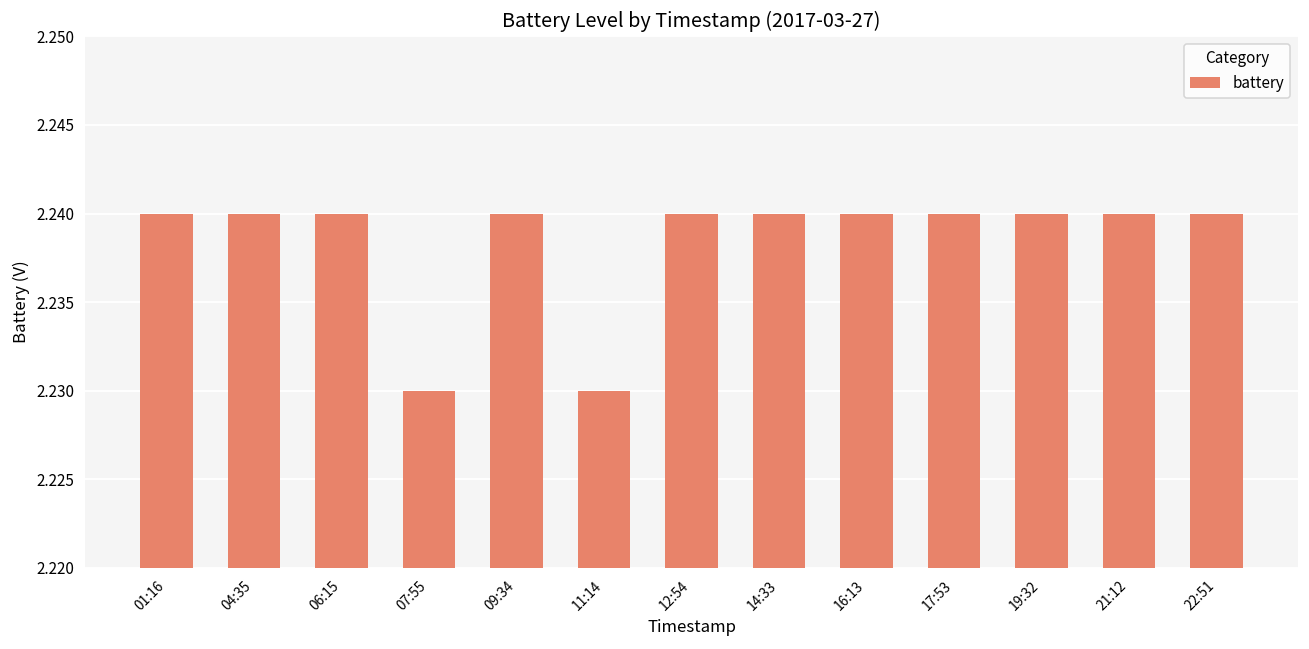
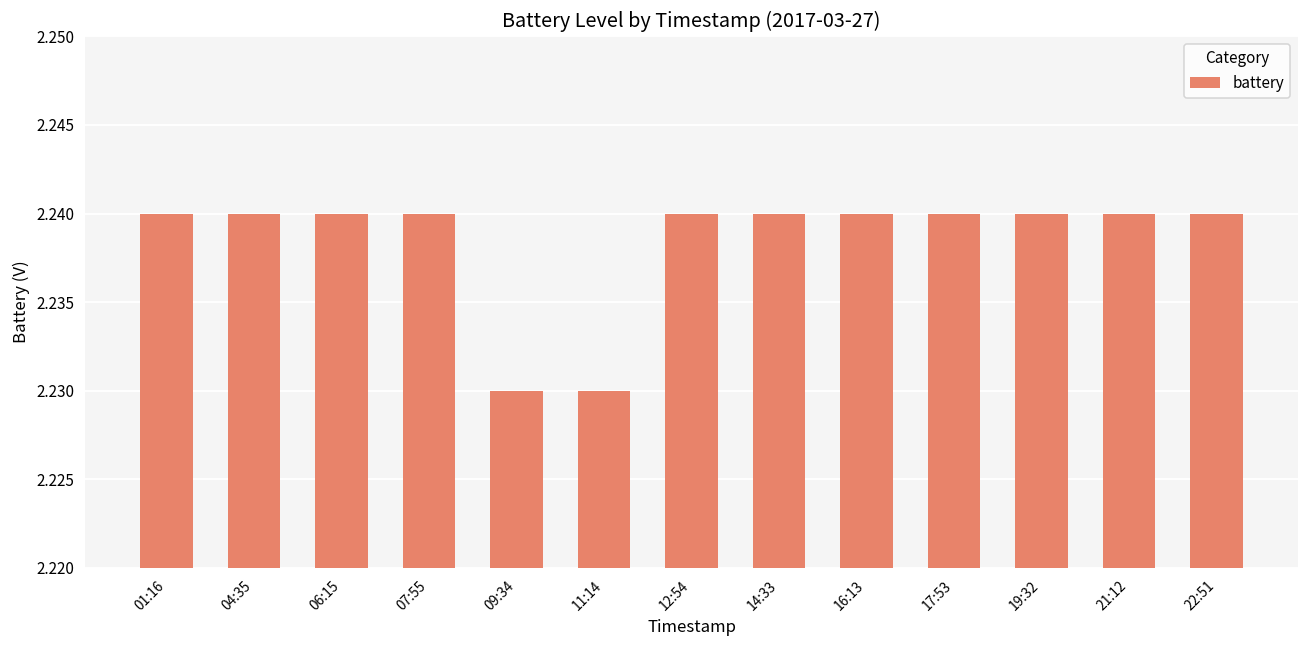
  {
    "01:16": 2.24,
    "04:35": 2.24,
    "06:15": 2.24,
-   "07:55": 2.23,
-   "09:34": 2.24,
+   "07:55": 2.24,
+   "09:34": 2.23,
    "11:14": 2.23,
    "12:54": 2.24,
    "14:33": 2.24,
    "16:13": 2.24,
    "17:53": 2.24,
    "19:32": 2.24,
    "21:12": 2.24,
    "22:51": 2.24
  }
